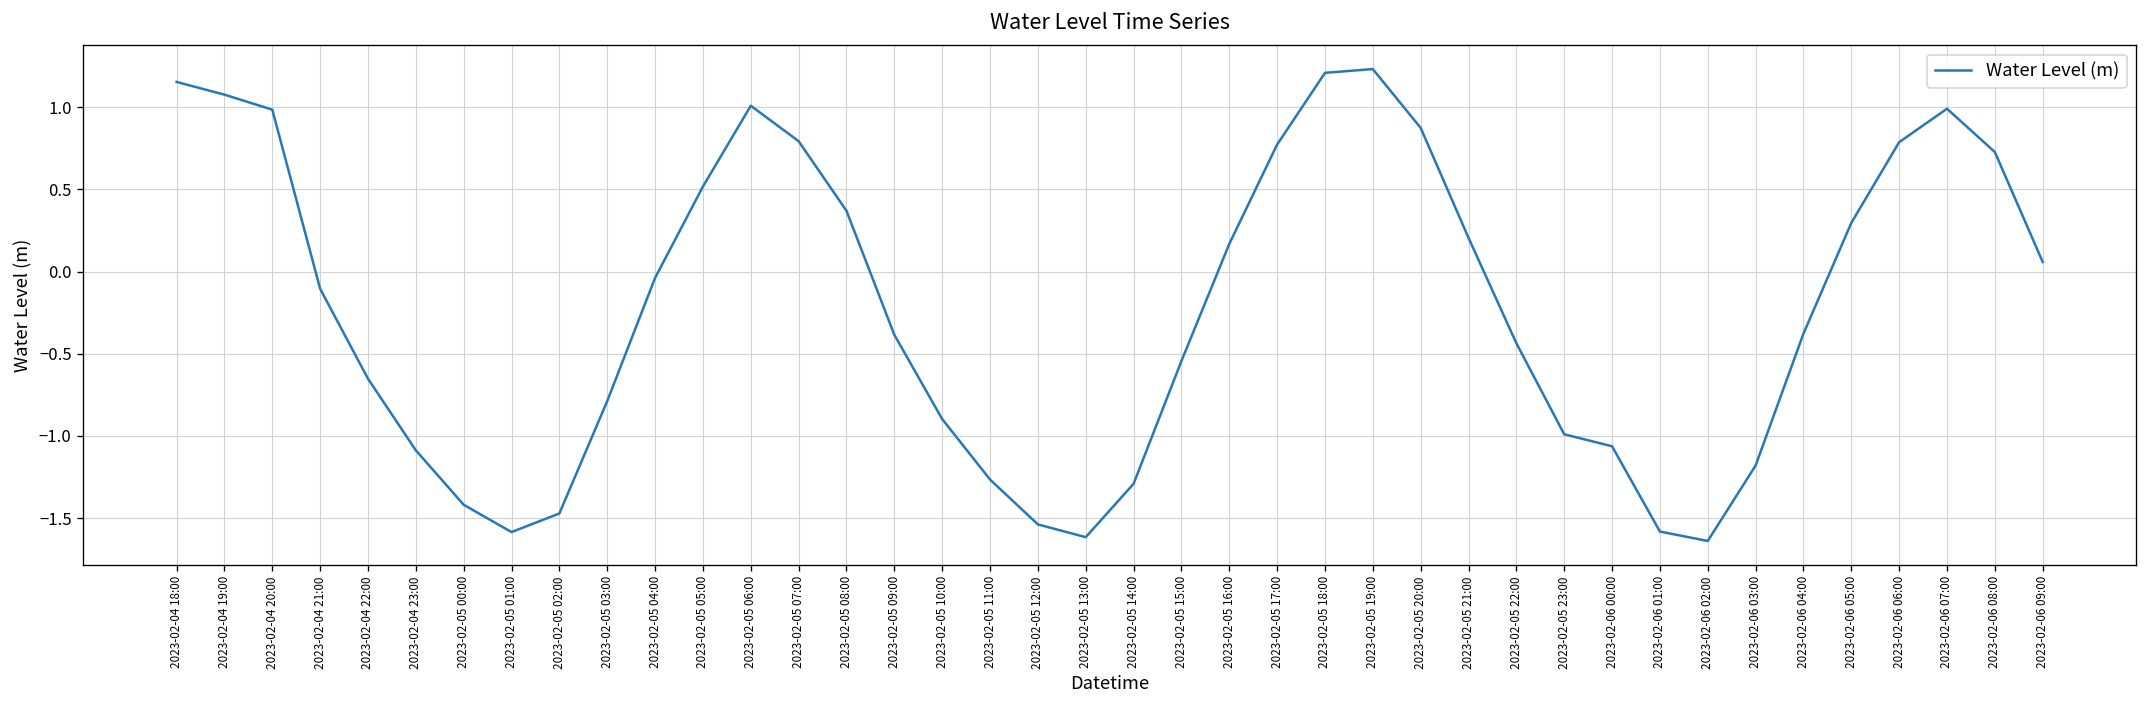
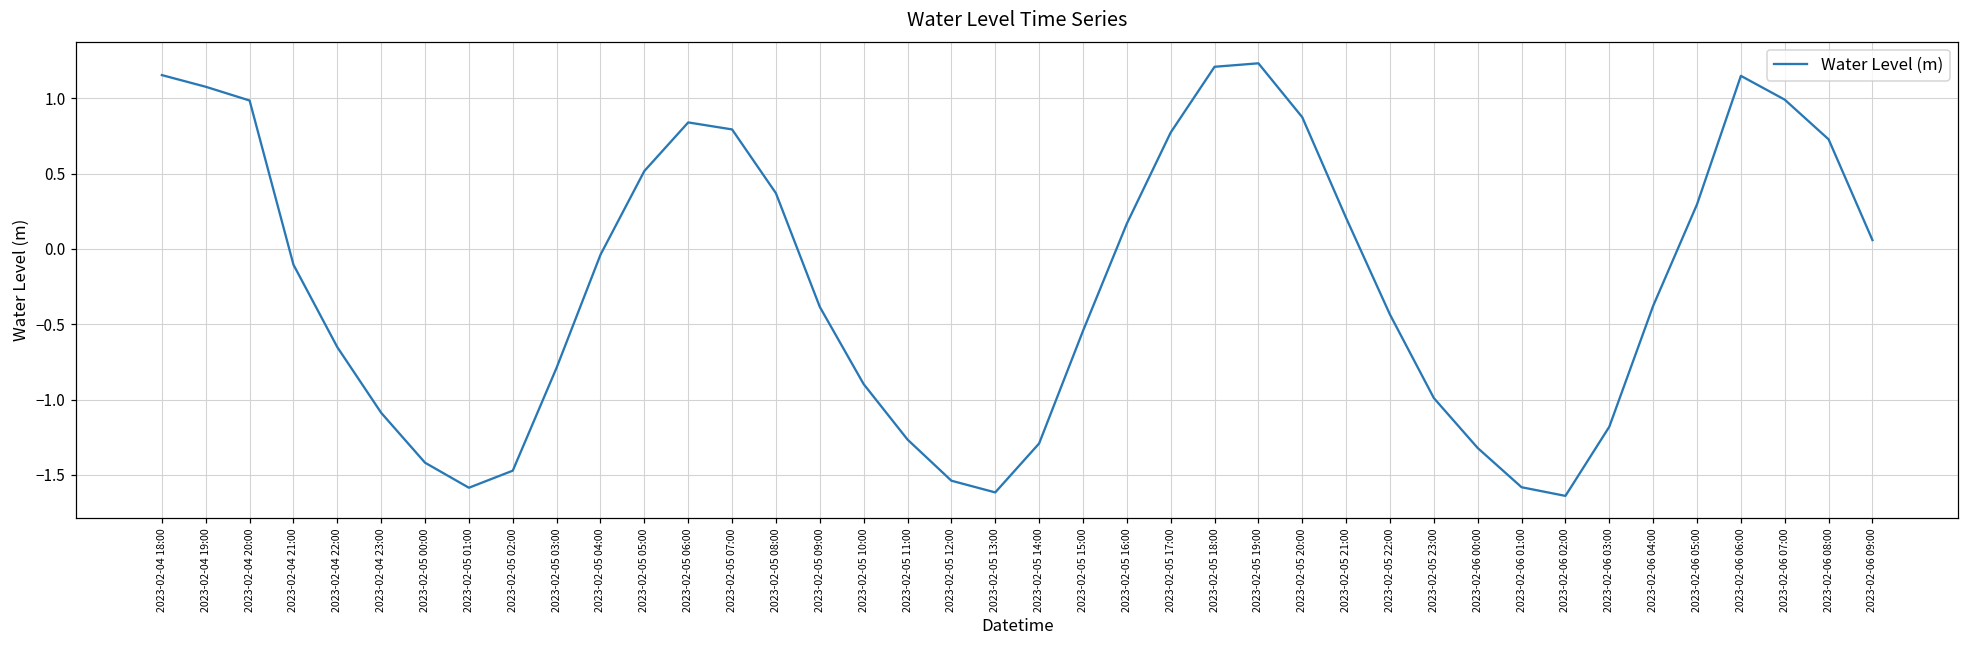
  {
    "2023-02-04 18:00": 1.15,
    "2023-02-04 19:00": 1.08,
    "2023-02-04 20:00": 0.99,
    "2023-02-04 21:00": -0.10,
    "2023-02-04 22:00": -0.65,
    "2023-02-04 23:00": -1.09,
    "2023-02-05 00:00": -1.42,
    "2023-02-05 01:00": -1.59,
    "2023-02-05 02:00": -1.47,
    "2023-02-05 03:00": -0.79,
    "2023-02-05 04:00": -0.04,
    "2023-02-05 05:00": 0.52,
-   "2023-02-05 06:00": 1.01,
+   "2023-02-05 06:00": 0.84,
    "2023-02-05 07:00": 0.79,
    "2023-02-05 08:00": 0.37,
    "2023-02-05 09:00": -0.38,
    "2023-02-05 10:00": -0.90,
    "2023-02-05 11:00": -1.27,
    "2023-02-05 12:00": -1.54,
    "2023-02-05 13:00": -1.62,
    "2023-02-05 14:00": -1.29,
    "2023-02-05 15:00": -0.54,
    "2023-02-05 16:00": 0.17,
    "2023-02-05 17:00": 0.77,
    "2023-02-05 18:00": 1.21,
    "2023-02-05 19:00": 1.23,
    "2023-02-05 20:00": 0.87,
    "2023-02-05 21:00": 0.21,
    "2023-02-05 22:00": -0.44,
    "2023-02-05 23:00": -0.99,
-   "2023-02-06 00:00": -1.06,
+   "2023-02-06 00:00": -1.32,
    "2023-02-06 01:00": -1.58,
    "2023-02-06 02:00": -1.64,
    "2023-02-06 03:00": -1.18,
    "2023-02-06 04:00": -0.38,
    "2023-02-06 05:00": 0.30,
-   "2023-02-06 06:00": 0.79,
+   "2023-02-06 06:00": 1.15,
    "2023-02-06 07:00": 0.99,
    "2023-02-06 08:00": 0.73,
    "2023-02-06 09:00": 0.06
  }
